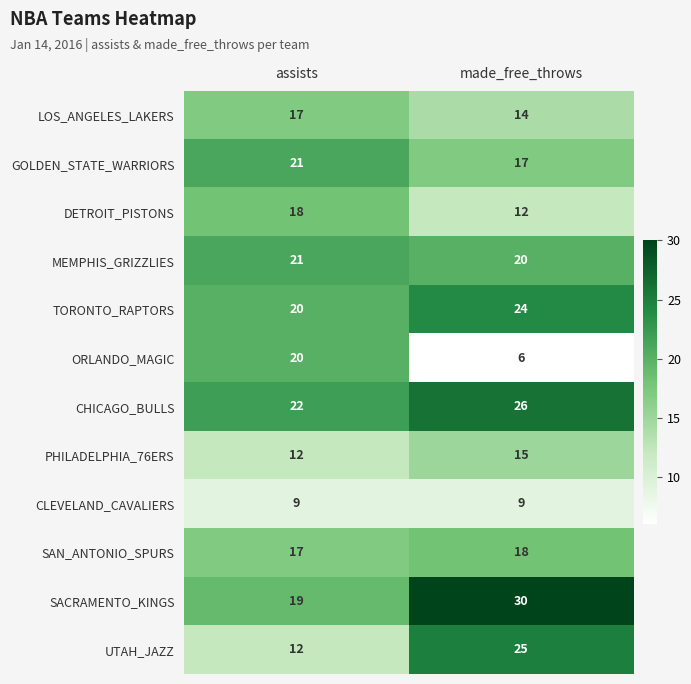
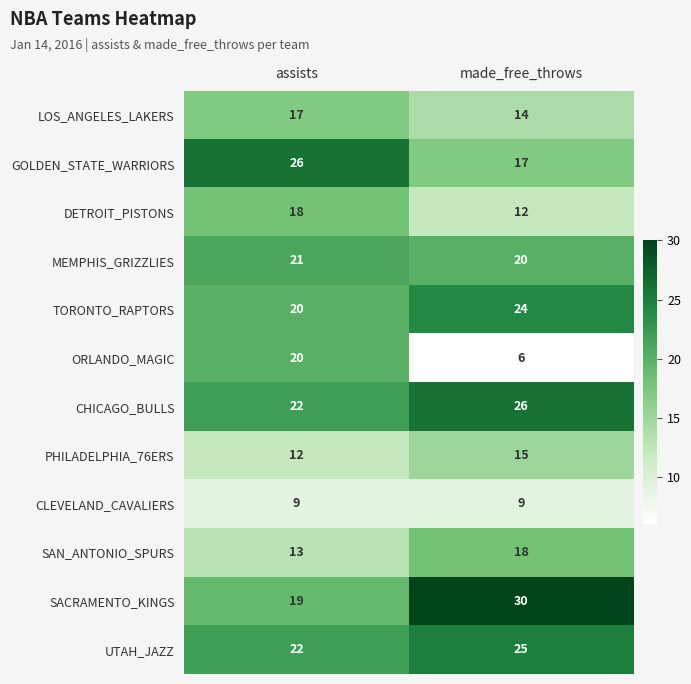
  {
    "LOS_ANGELES_LAKERS": {
      "assists": 17,
      "made_free_throws": 14
    },
    "GOLDEN_STATE_WARRIORS": {
-     "assists": 21,
+     "assists": 26,
      "made_free_throws": 17
    },
    "DETROIT_PISTONS": {
      "assists": 18,
      "made_free_throws": 12
    },
    "MEMPHIS_GRIZZLIES": {
      "assists": 21,
      "made_free_throws": 20
    },
    "TORONTO_RAPTORS": {
      "assists": 20,
      "made_free_throws": 24
    },
    "ORLANDO_MAGIC": {
      "assists": 20,
      "made_free_throws": 6
    },
    "CHICAGO_BULLS": {
      "assists": 22,
      "made_free_throws": 26
    },
    "PHILADELPHIA_76ERS": {
      "assists": 12,
      "made_free_throws": 15
    },
    "CLEVELAND_CAVALIERS": {
      "assists": 9,
      "made_free_throws": 9
    },
    "SAN_ANTONIO_SPURS": {
-     "assists": 17,
+     "assists": 13,
      "made_free_throws": 18
    },
    "SACRAMENTO_KINGS": {
      "assists": 19,
      "made_free_throws": 30
    },
    "UTAH_JAZZ": {
-     "assists": 12,
+     "assists": 22,
      "made_free_throws": 25
    }
  }
